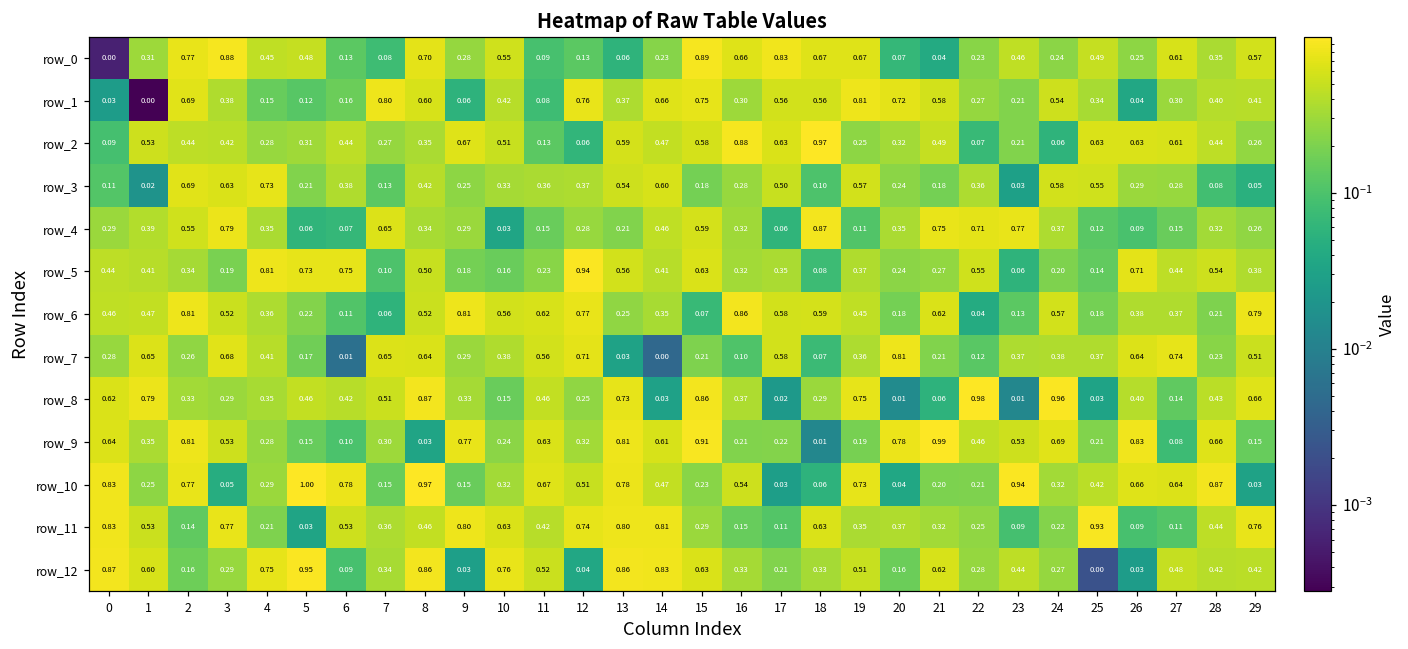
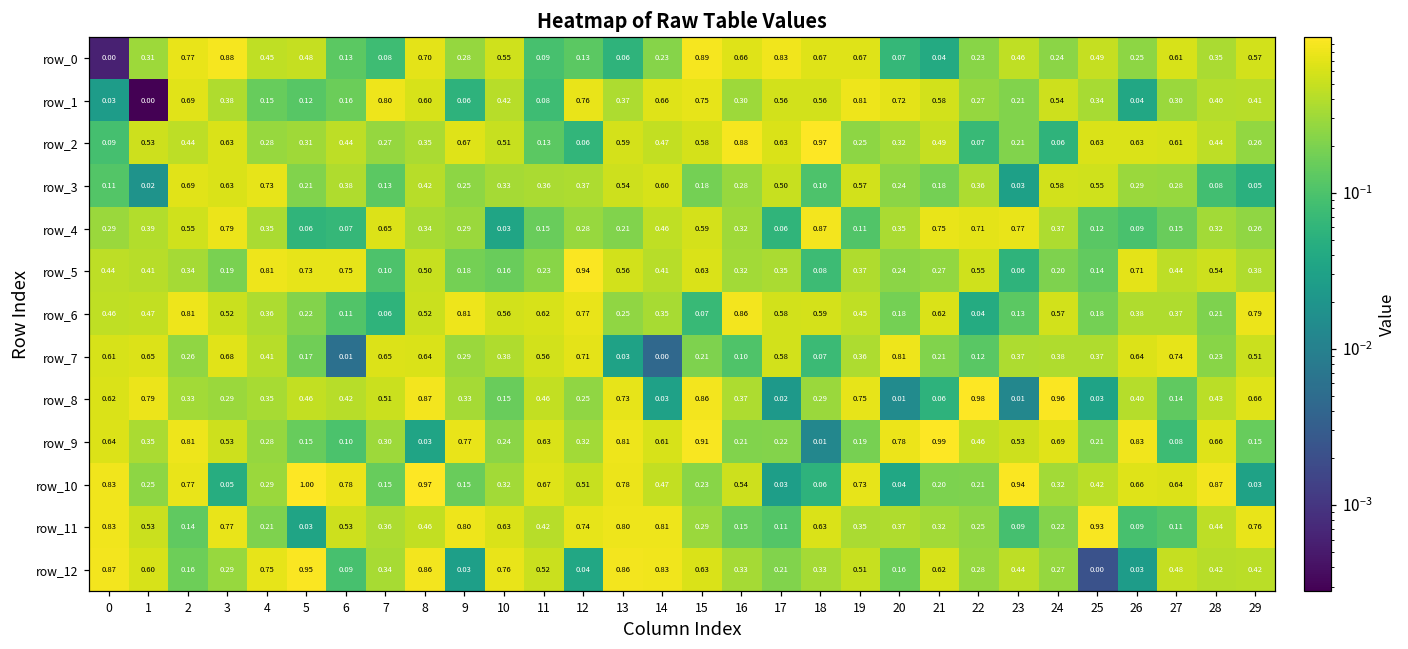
  {
    "row_2": {
      "0": 0.09,
      "1": 0.53,
      "2": 0.44,
-     "3": 0.42,
+     "3": 0.63,
      "4": 0.28,
      "5": 0.31,
      "6": 0.44,
      "7": 0.27,
      "8": 0.35,
      "9": 0.67,
      "10": 0.51,
      "11": 0.13,
      "12": 0.06,
      "13": 0.59,
      "14": 0.47,
      "15": 0.58,
      "16": 0.88,
      "17": 0.63,
      "18": 0.97,
      "19": 0.25,
      "20": 0.32,
      "21": 0.49,
      "22": 0.07,
      "23": 0.21,
      "24": 0.06,
      "25": 0.63,
      "26": 0.63,
      "27": 0.61,
      "28": 0.44,
      "29": 0.26
    },
    "row_7": {
-     "0": 0.28,
+     "0": 0.61,
      "1": 0.65,
      "2": 0.26,
      "3": 0.68,
      "4": 0.41,
      "5": 0.17,
      "6": 0.01,
      "7": 0.65,
      "8": 0.64,
      "9": 0.29,
      "10": 0.38,
      "11": 0.56,
      "12": 0.71,
      "13": 0.03,
      "14": 0.00,
      "15": 0.21,
      "16": 0.10,
      "17": 0.58,
      "18": 0.07,
      "19": 0.36,
      "20": 0.81,
      "21": 0.21,
      "22": 0.12,
      "23": 0.37,
      "24": 0.38,
      "25": 0.37,
      "26": 0.64,
      "27": 0.74,
      "28": 0.23,
      "29": 0.51
    }
  }
